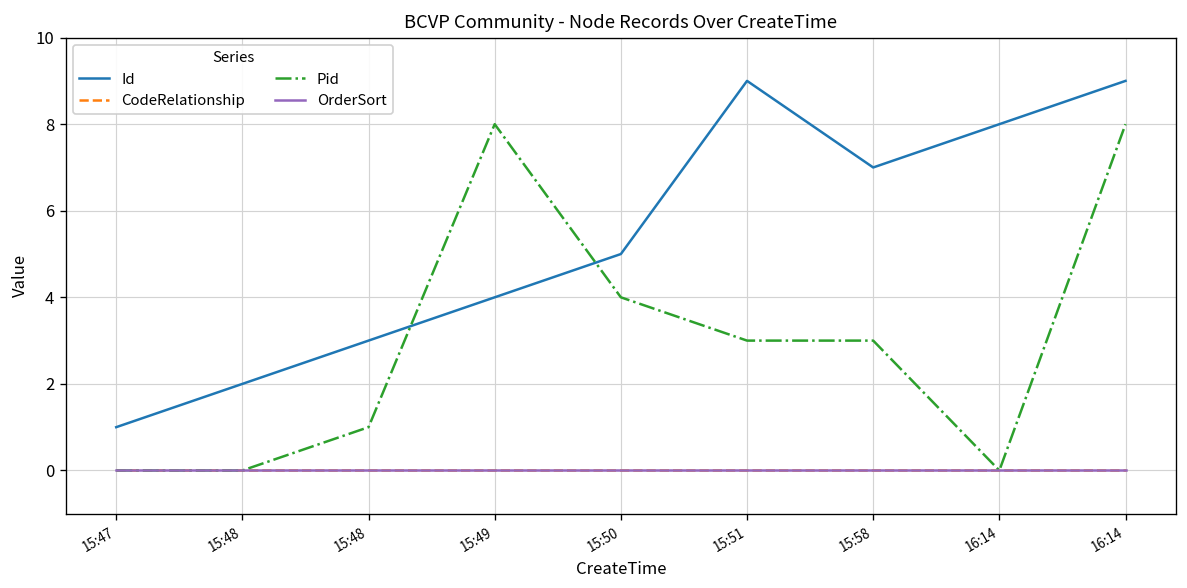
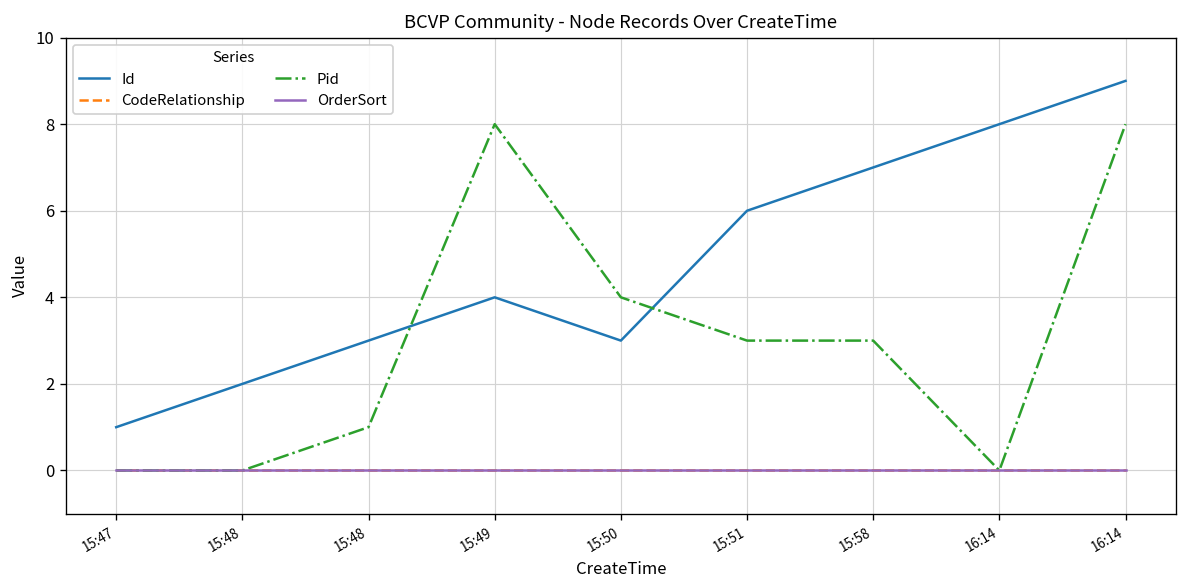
  {
    "Id": {
      "15:47": 1,
      "15:49": 4,
-     "15:50": 5,
-     "15:51": 9,
+     "15:50": 3,
+     "15:51": 6,
      "15:58": 7
    },
    "OrderSort": {
      "15:49": 0,
      "15:50": 0,
      "15:51": 0,
      "15:58": 0
    },
    "Pid": {
      "15:49": 8,
      "15:50": 4,
      "15:51": 3,
      "15:58": 3
    }
  }
